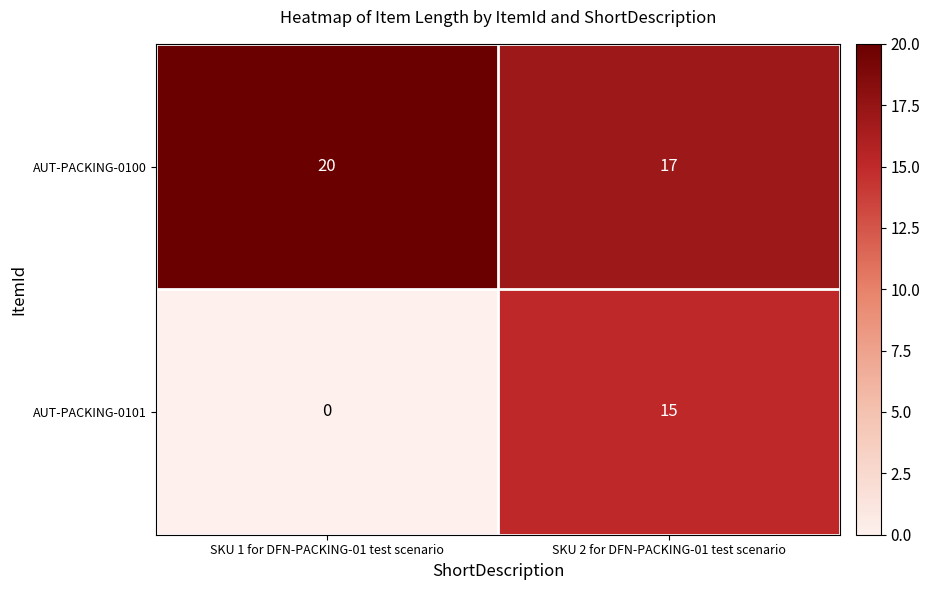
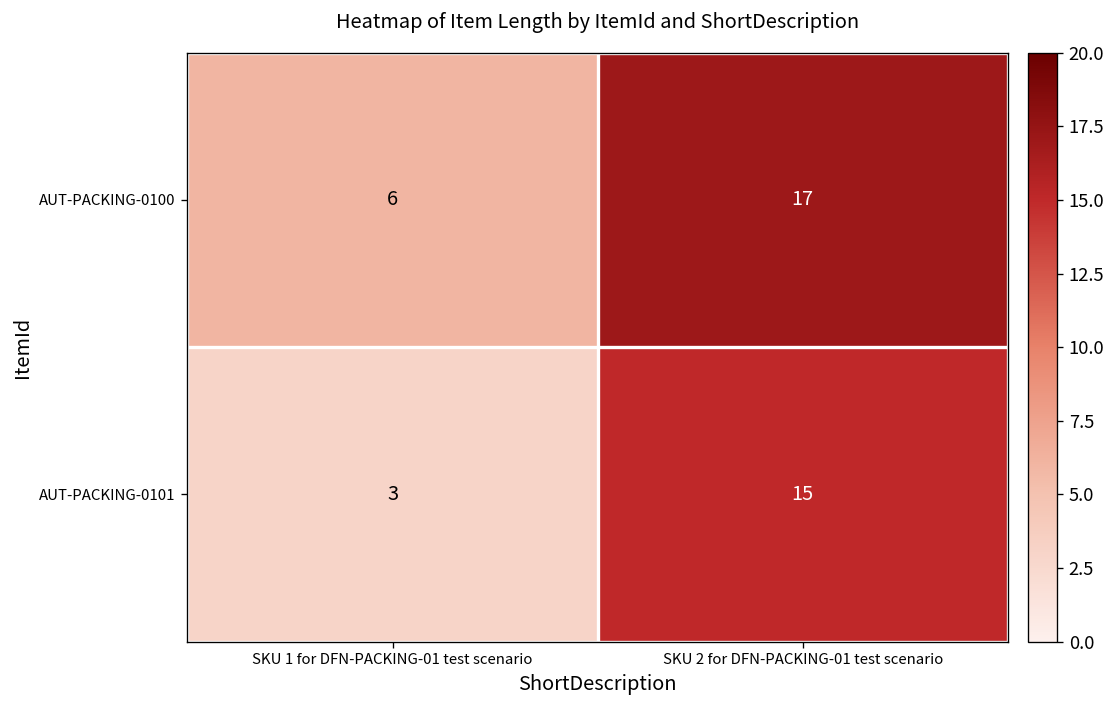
  {
    "AUT-PACKING-0100": {
-     "SKU 1 for DFN-PACKING-01 test scenario": 20,
+     "SKU 1 for DFN-PACKING-01 test scenario": 6,
      "SKU 2 for DFN-PACKING-01 test scenario": 17
    },
    "AUT-PACKING-0101": {
-     "SKU 1 for DFN-PACKING-01 test scenario": 0,
+     "SKU 1 for DFN-PACKING-01 test scenario": 3,
      "SKU 2 for DFN-PACKING-01 test scenario": 15
    }
  }
